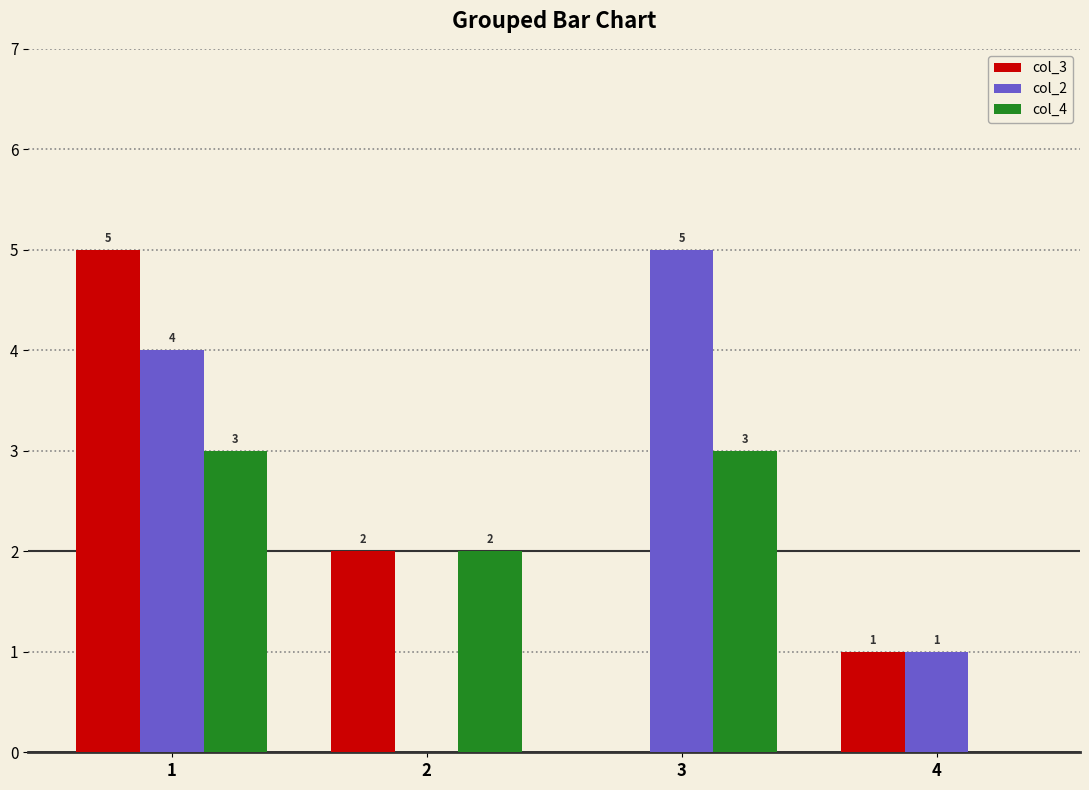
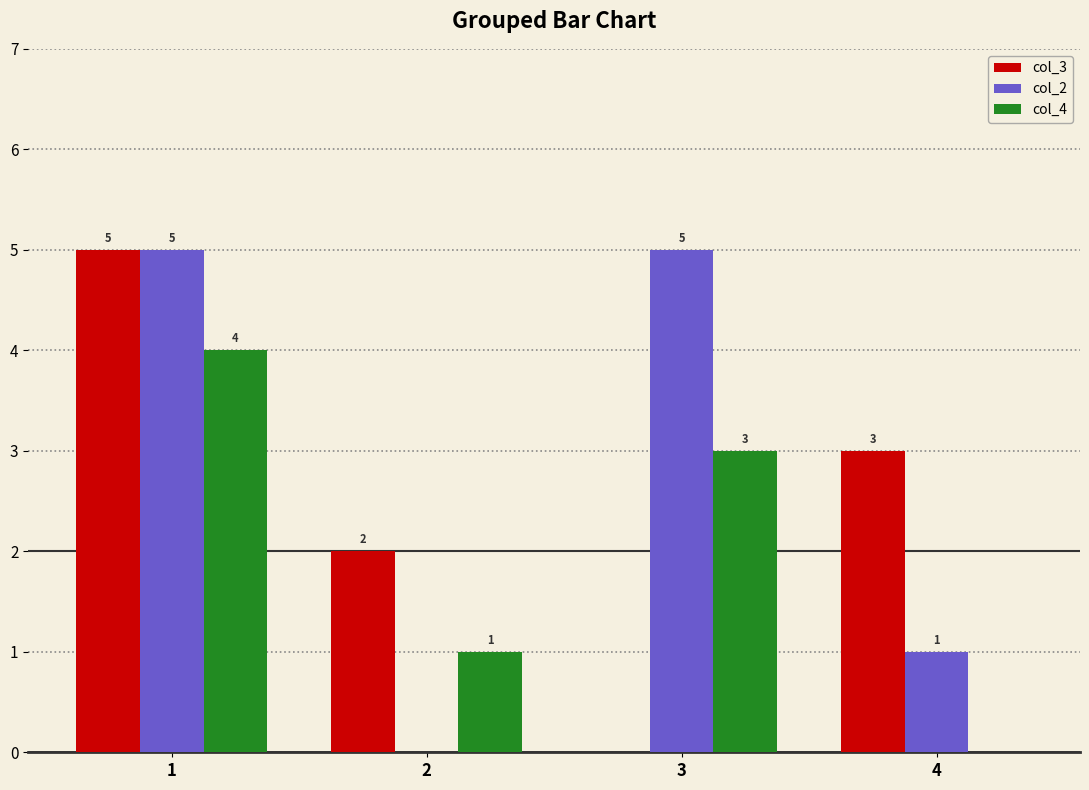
  {
    "col_3": {
      "1": 5,
      "2": 2,
-     "4": 1
+     "4": 3
    },
    "col_2": {
-     "1": 4,
+     "1": 5,
      "3": 5,
      "4": 1
    },
    "col_4": {
-     "1": 3,
-     "2": 2,
+     "1": 4,
+     "2": 1,
      "3": 3
    }
  }
